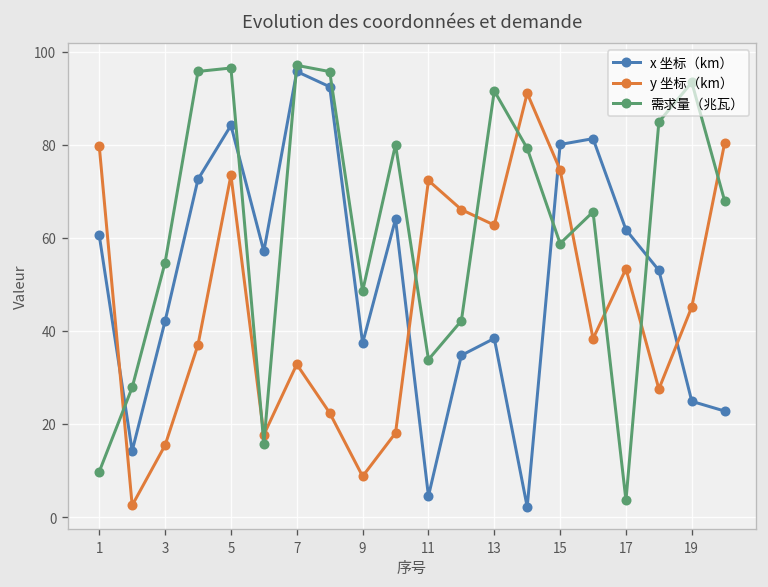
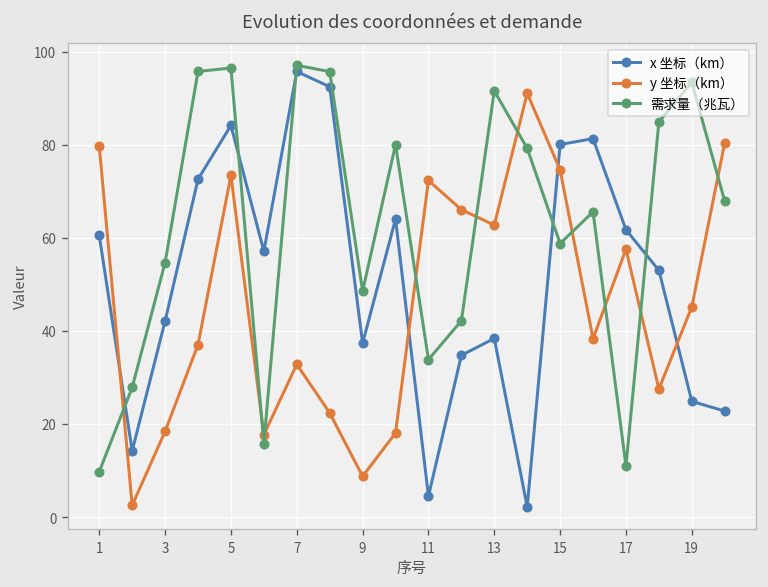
  {
    "x 坐标（km）": {
      "1": 60,
      "3": 42,
      "5": 84,
      "7": 96,
      "9": 37,
      "11": 5,
      "13": 38,
      "15": 80,
      "17": 62,
      "19": 25
    },
    "y 坐标（km）": {
      "1": 80,
-     "3": 15,
+     "3": 18,
      "5": 73,
      "7": 33,
      "9": 9,
      "11": 72,
      "13": 63,
      "15": 75,
-     "17": 53,
+     "17": 58,
      "19": 45
    },
    "需求量（兆瓦）": {
      "1": 10,
      "3": 55,
      "5": 96,
      "7": 97,
      "9": 49,
      "11": 34,
      "13": 92,
      "15": 59,
-     "17": 4
+     "17": 11
    }
  }
